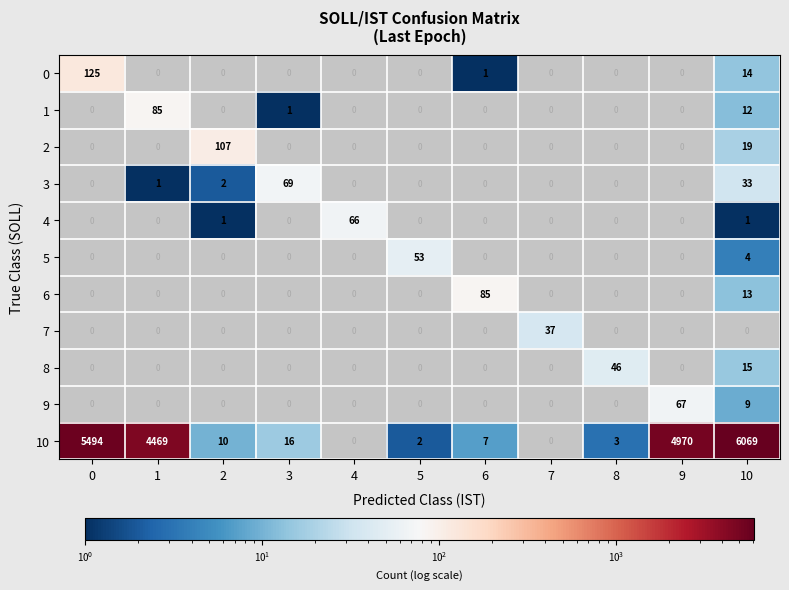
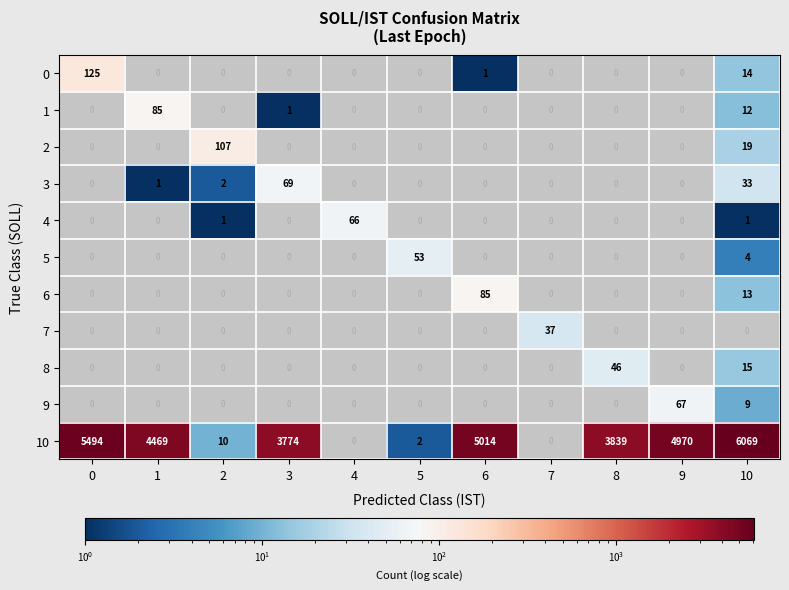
  {
    "0": {
      "0": 125,
      "6": 1,
      "10": 14
    },
    "1": {
      "1": 85,
      "3": 1,
      "10": 12
    },
    "2": {
      "2": 107,
      "10": 19
    },
    "3": {
      "1": 1,
      "2": 2,
      "3": 69,
      "10": 33
    },
    "4": {
      "2": 1,
      "4": 66,
      "10": 1
    },
    "5": {
      "5": 53,
      "10": 4
    },
    "6": {
      "6": 85,
      "10": 13
    },
    "7": {
      "7": 37
    },
    "8": {
      "8": 46,
      "10": 15
    },
    "9": {
      "9": 67,
      "10": 9
    },
    "10": {
      "0": 5494,
      "1": 4469,
      "2": 10,
-     "3": 16,
+     "3": 3774,
      "5": 2,
-     "6": 7,
-     "8": 3,
+     "6": 5014,
+     "8": 3839,
      "9": 4970,
      "10": 6069
    }
  }
